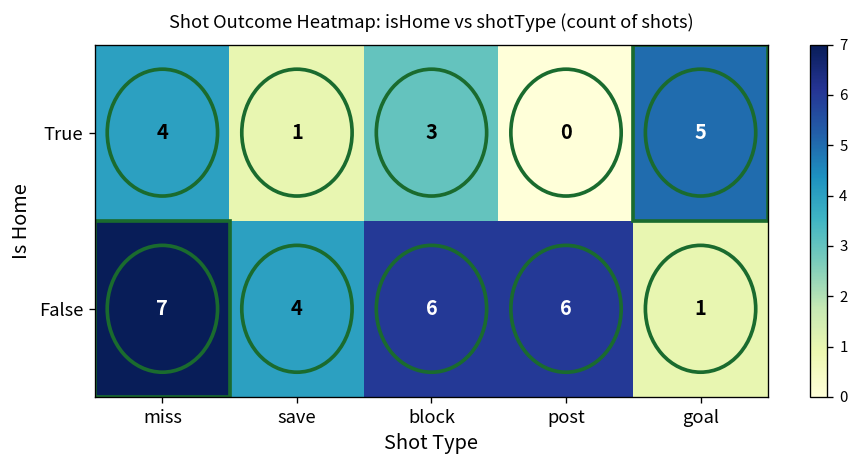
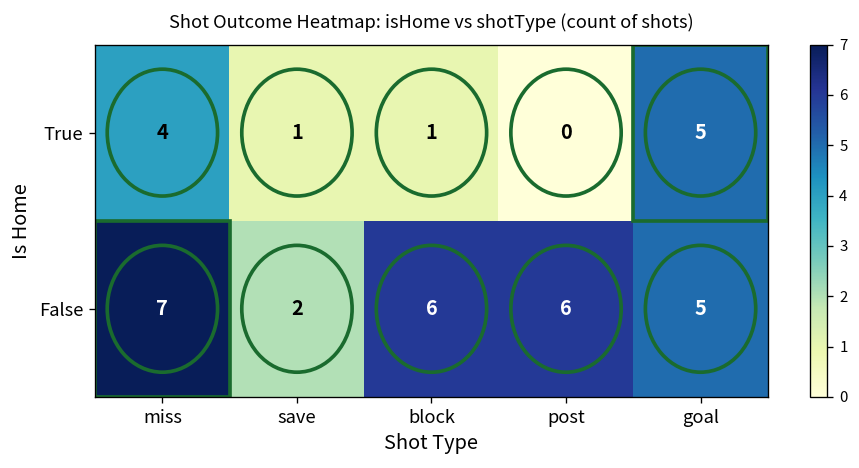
  {
    "True": {
      "miss": 4,
      "save": 1,
-     "block": 3,
+     "block": 1,
      "post": 0,
      "goal": 5
    },
    "False": {
      "miss": 7,
-     "save": 4,
+     "save": 2,
      "block": 6,
      "post": 6,
-     "goal": 1
+     "goal": 5
    }
  }
